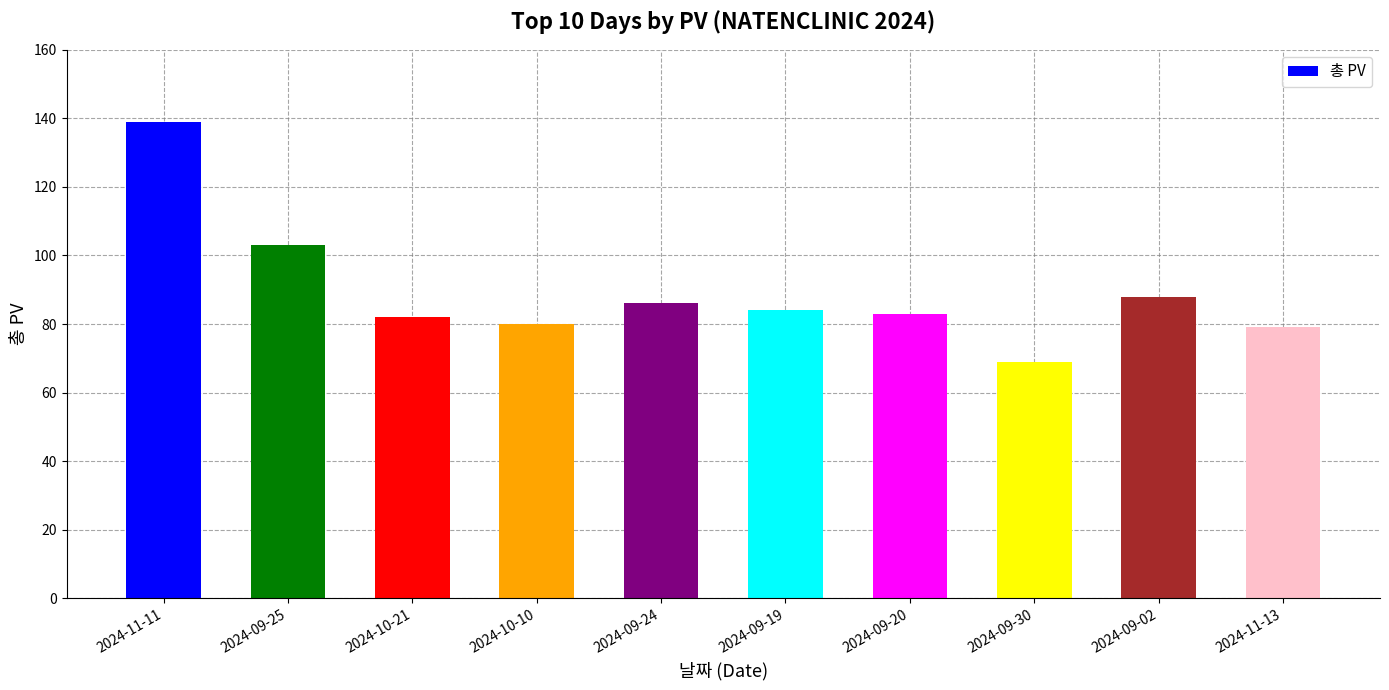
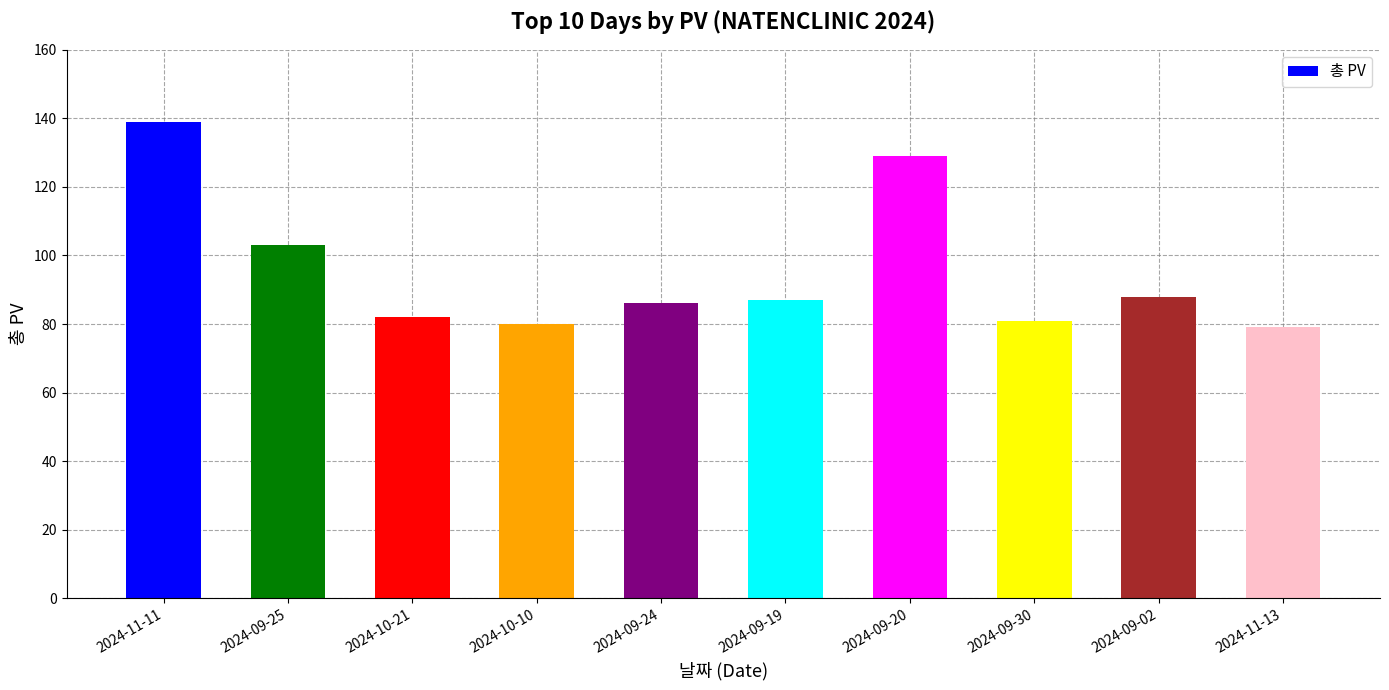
  {
    "2024-11-11": 139,
    "2024-09-25": 103,
    "2024-10-21": 82,
    "2024-10-10": 80,
    "2024-09-24": 86,
-   "2024-09-19": 84,
-   "2024-09-20": 83,
-   "2024-09-30": 69,
+   "2024-09-19": 87,
+   "2024-09-20": 129,
+   "2024-09-30": 81,
    "2024-09-02": 88,
    "2024-11-13": 79
  }
